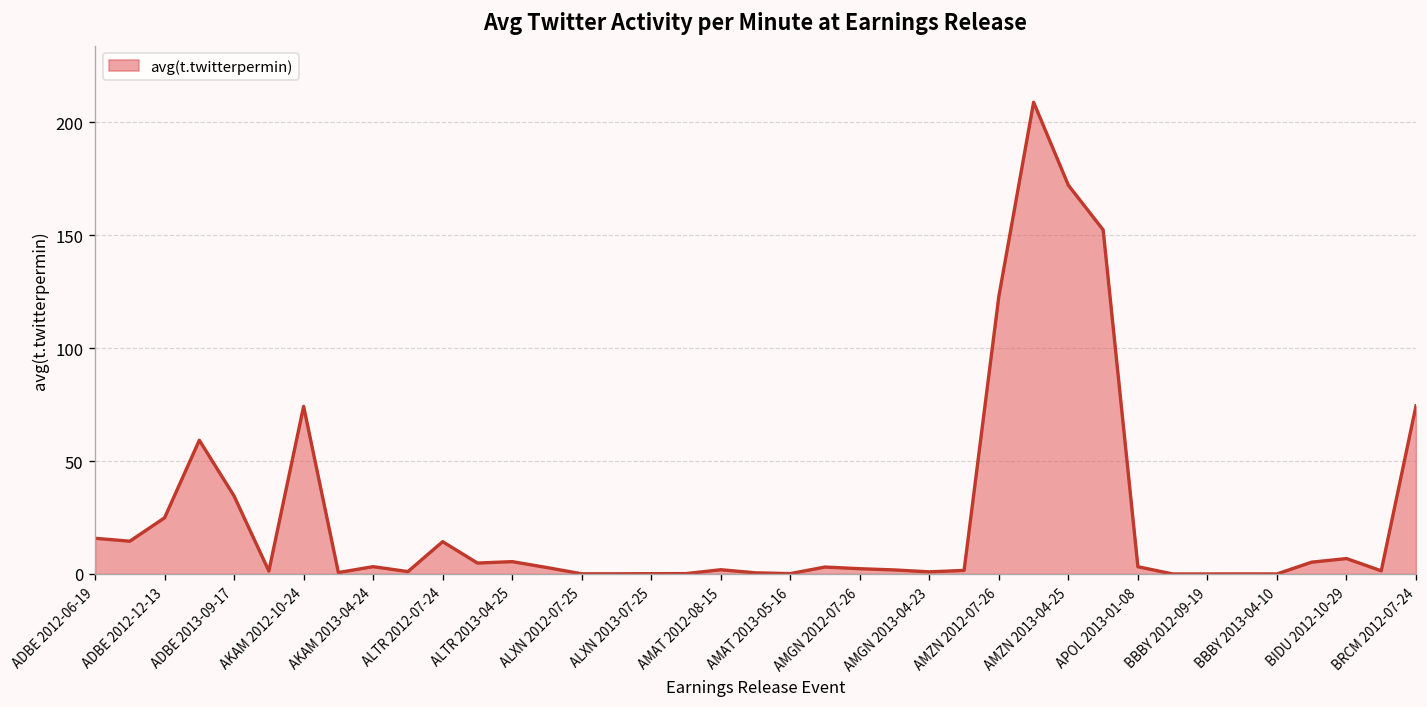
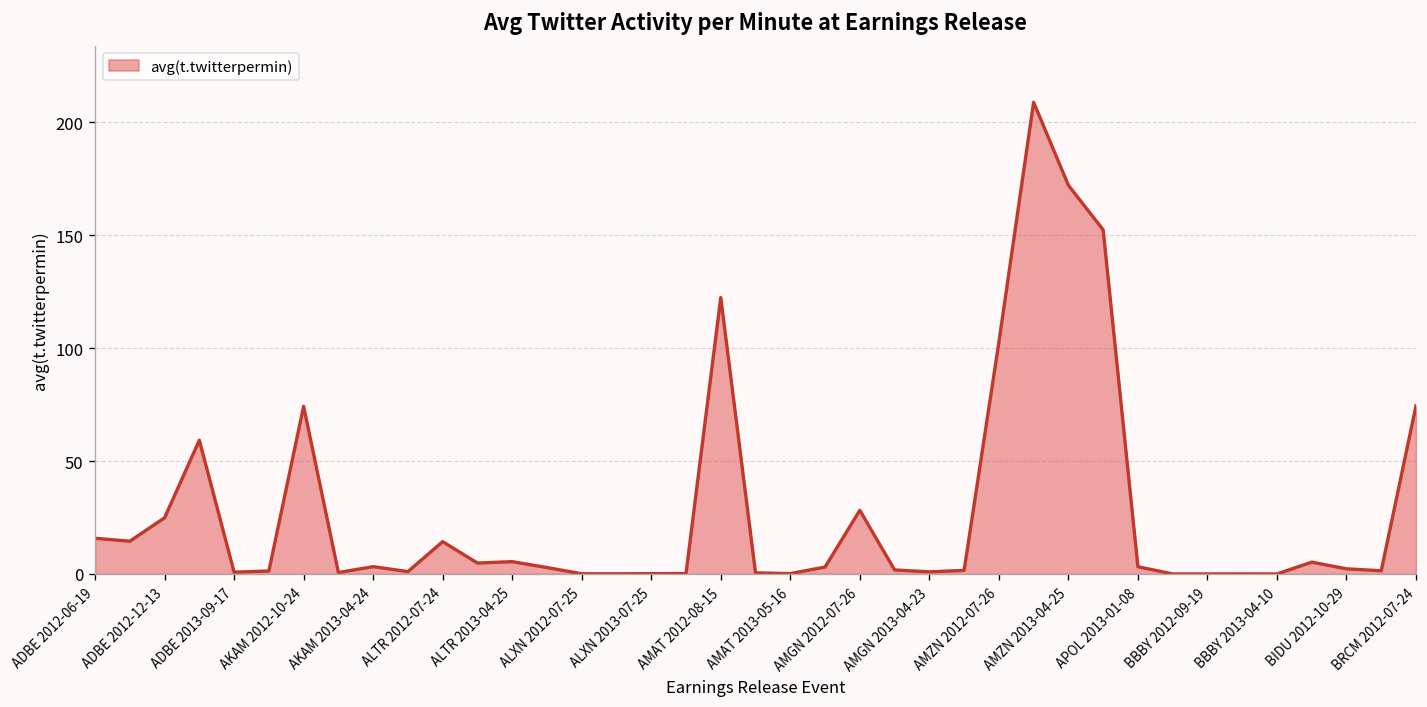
  {
    "ADBE 2012-06-19": 16,
    "ADBE 2012-12-13": 25,
-   "ADBE 2013-09-17": 35,
+   "ADBE 2013-09-17": 1,
    "AKAM 2012-10-24": 74,
    "AKAM 2013-04-24": 3,
    "ALTR 2012-07-24": 14,
    "ALTR 2013-04-25": 5,
    "ALXN 2012-07-25": 0,
    "ALXN 2013-07-25": 0,
-   "AMAT 2012-08-15": 2,
+   "AMAT 2012-08-15": 122,
    "AMAT 2013-05-16": 0,
-   "AMGN 2012-07-26": 2,
+   "AMGN 2012-07-26": 28,
    "AMGN 2013-04-23": 1,
-   "AMZN 2012-07-26": 123,
+   "AMZN 2012-07-26": 102,
    "AMZN 2013-04-25": 172,
    "APOL 2013-01-08": 3,
    "BBBY 2012-09-19": 0,
    "BBBY 2013-04-10": 0,
-   "BIDU 2012-10-29": 7,
+   "BIDU 2012-10-29": 2,
    "BRCM 2012-07-24": 74
  }
